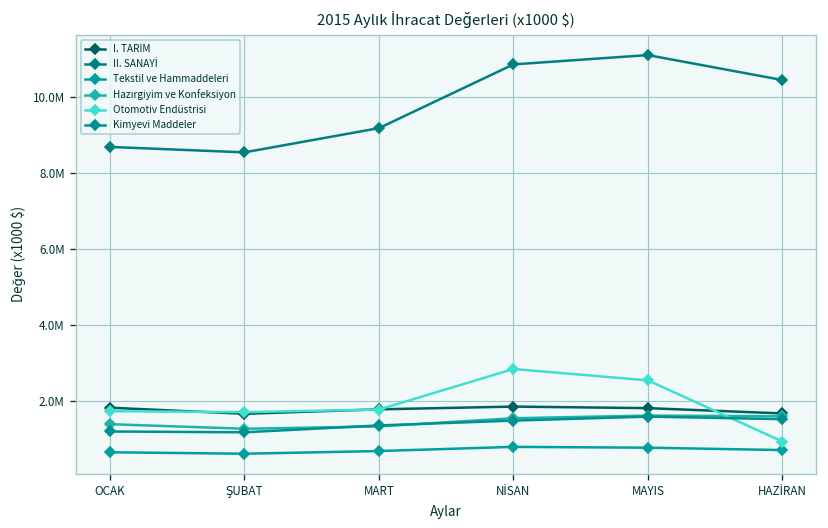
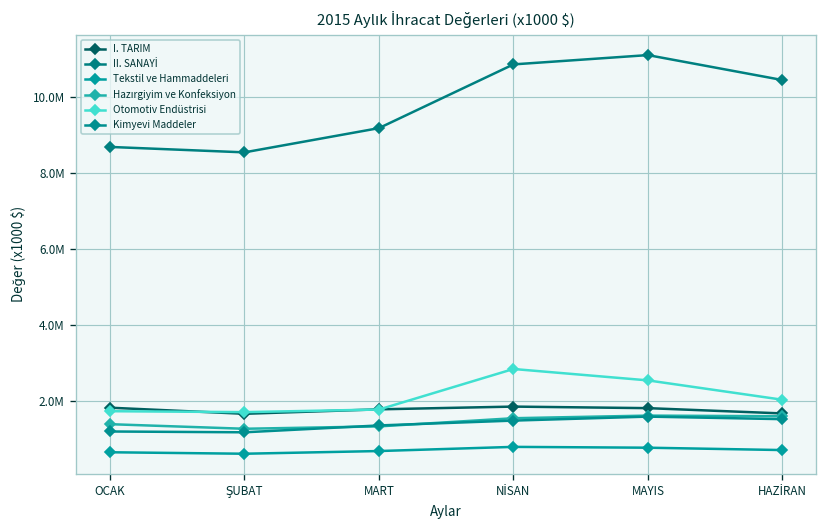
  {
    "Otomotiv Endüstrisi": {
      "OCAK": 1700000,
      "NİSAN": 2800000,
      "MAYIS": 2500000,
-     "HAZİRAN": 900000
+     "HAZİRAN": 2000000
    }
  }
